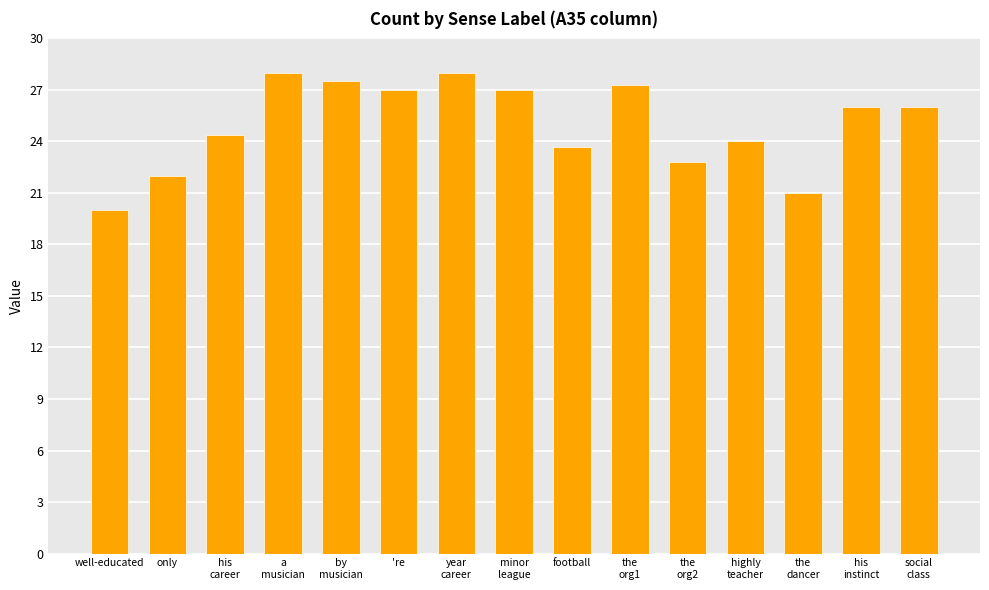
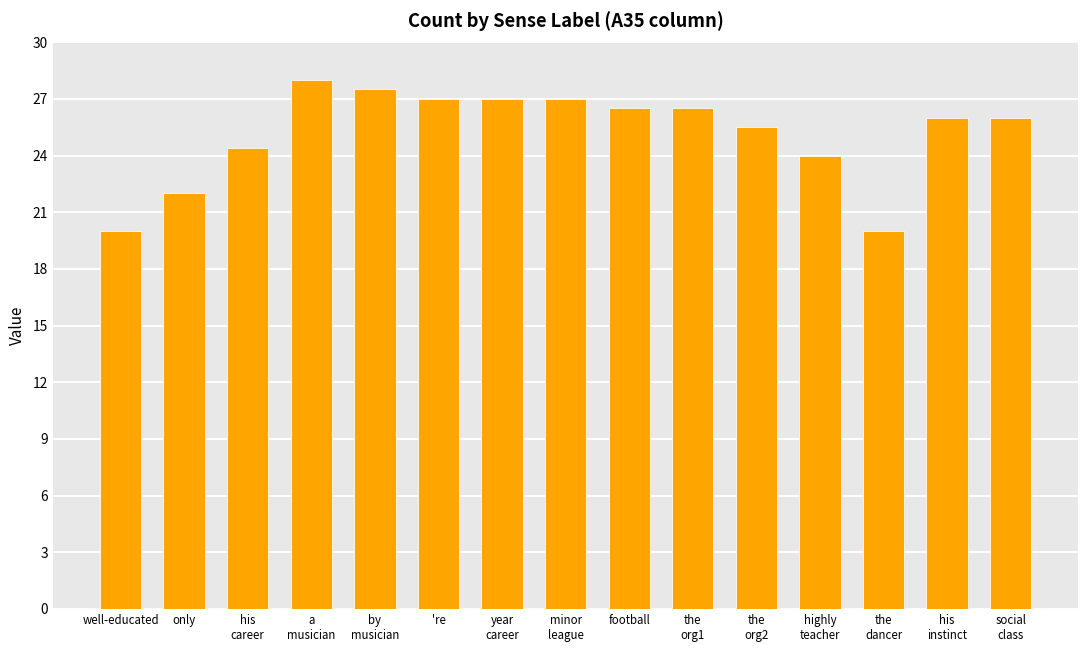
  {
    "well-educated": 20.0,
    "only": 22.0,
    "his career": 24.4,
    "a musician": 28.0,
    "by musician": 27.5,
    "'re": 27.0,
-   "year career": 28,
+   "year career": 27,
    "minor league": 27.0,
-   "football": 23.7,
-   "the org1": 27.3,
-   "the org2": 22.8,
+   "football": 26.5,
+   "the org1": 26.5,
+   "the org2": 25.5,
    "highly teacher": 24.0,
-   "the dancer": 21,
+   "the dancer": 20,
    "his instinct": 26.0,
    "social class": 26.0
  }
